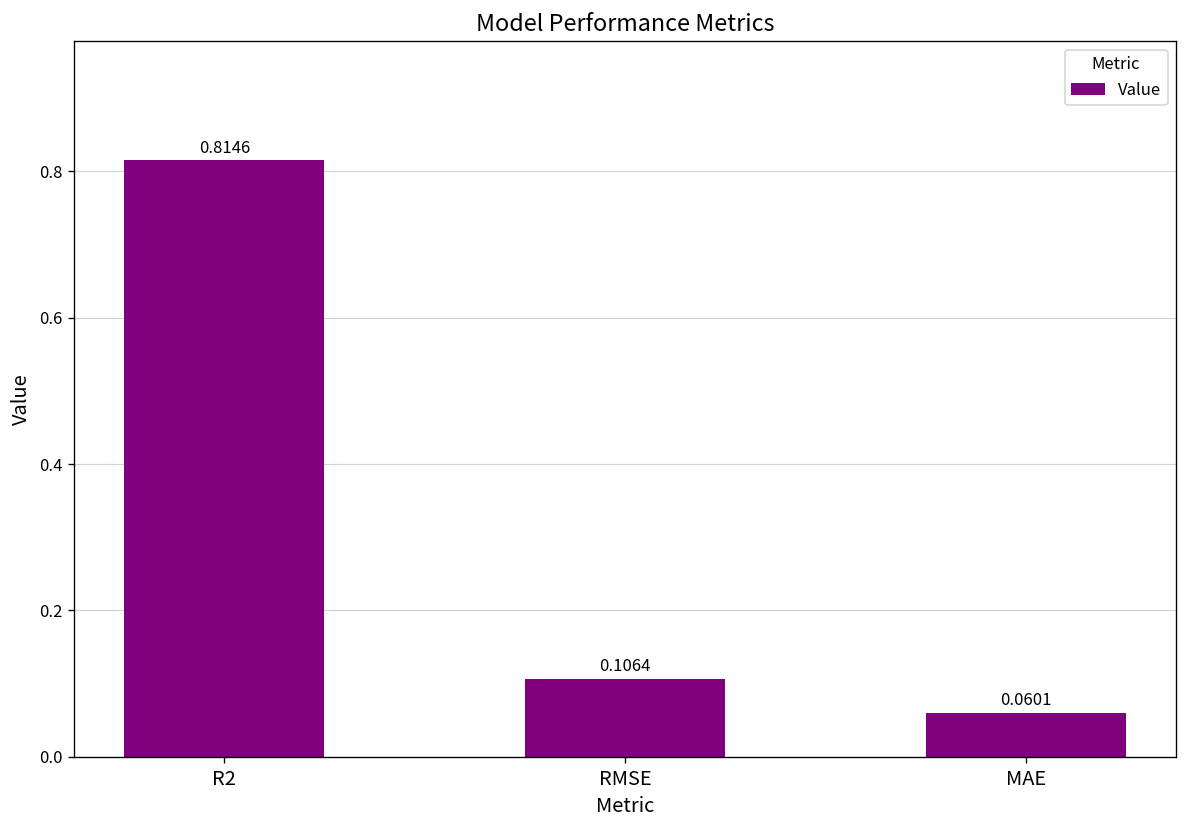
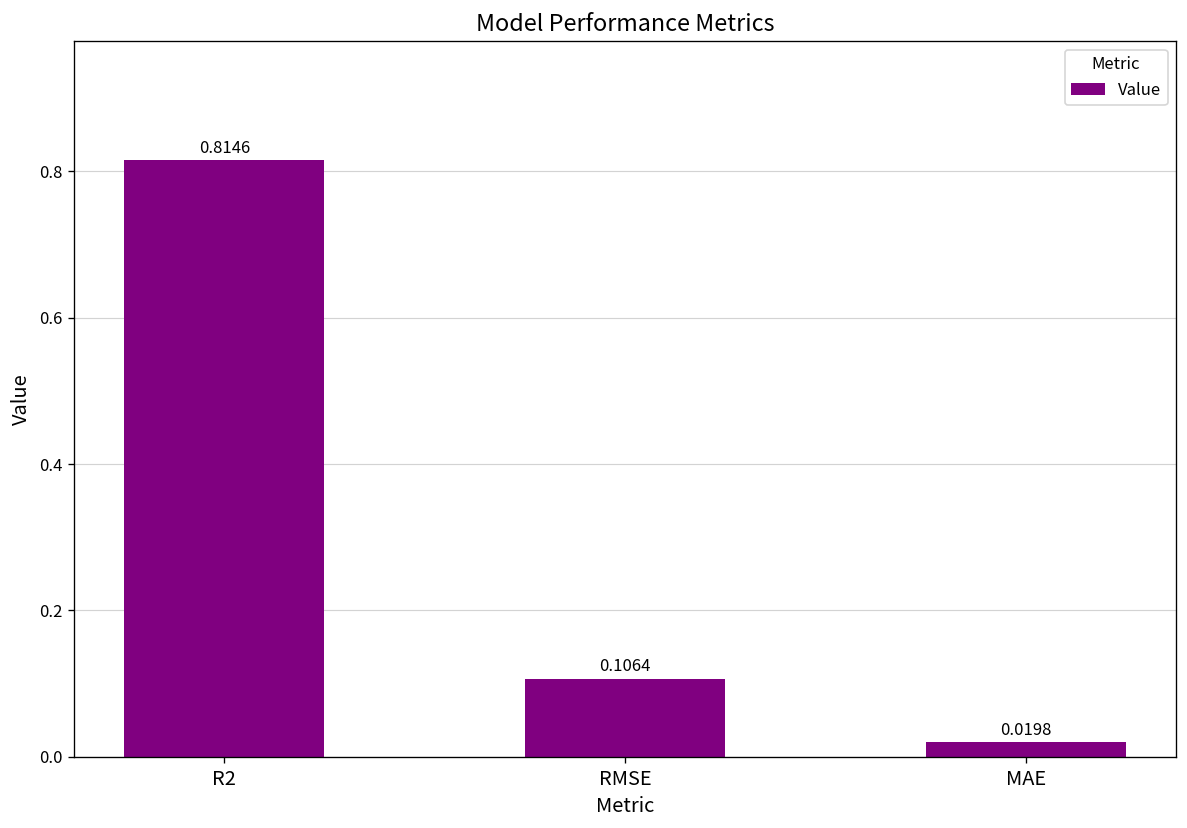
  {
    "R2": 0.8146,
    "RMSE": 0.1064,
-   "MAE": 0.0601
+   "MAE": 0.0198
  }
